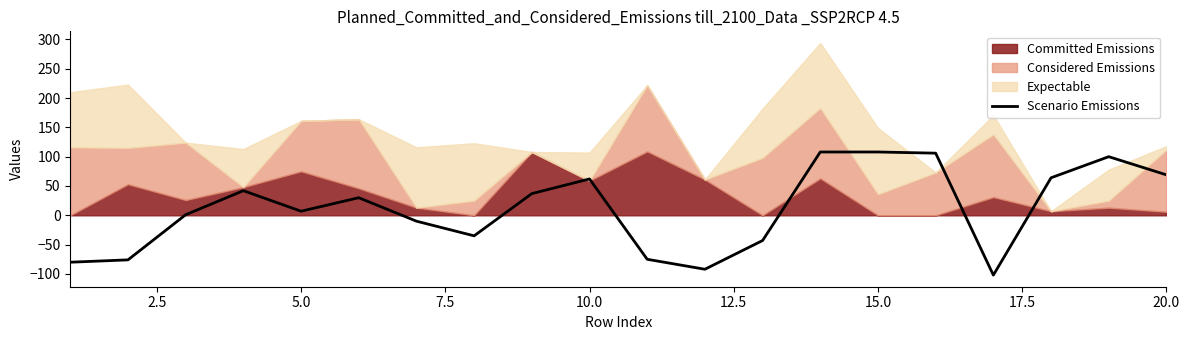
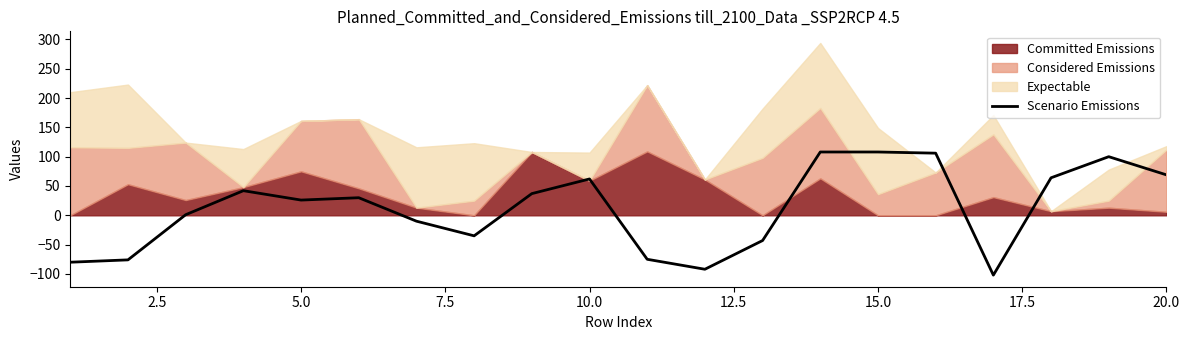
  {
    "Scenario Emissions": {
-     "5.0": 10,
+     "5.0": 30,
      "15.0": 110,
      "20.0": 70
    },
    "Committed Emissions": {
      "5.0": 80,
      "15.0": 0,
      "20.0": 10
    },
    "Considered Emissions": {
      "15.0": 40,
      "20.0": 110
    },
    "Expectable": {
      "10.0": 50,
      "15.0": 110,
      "20.0": 10
    }
  }
